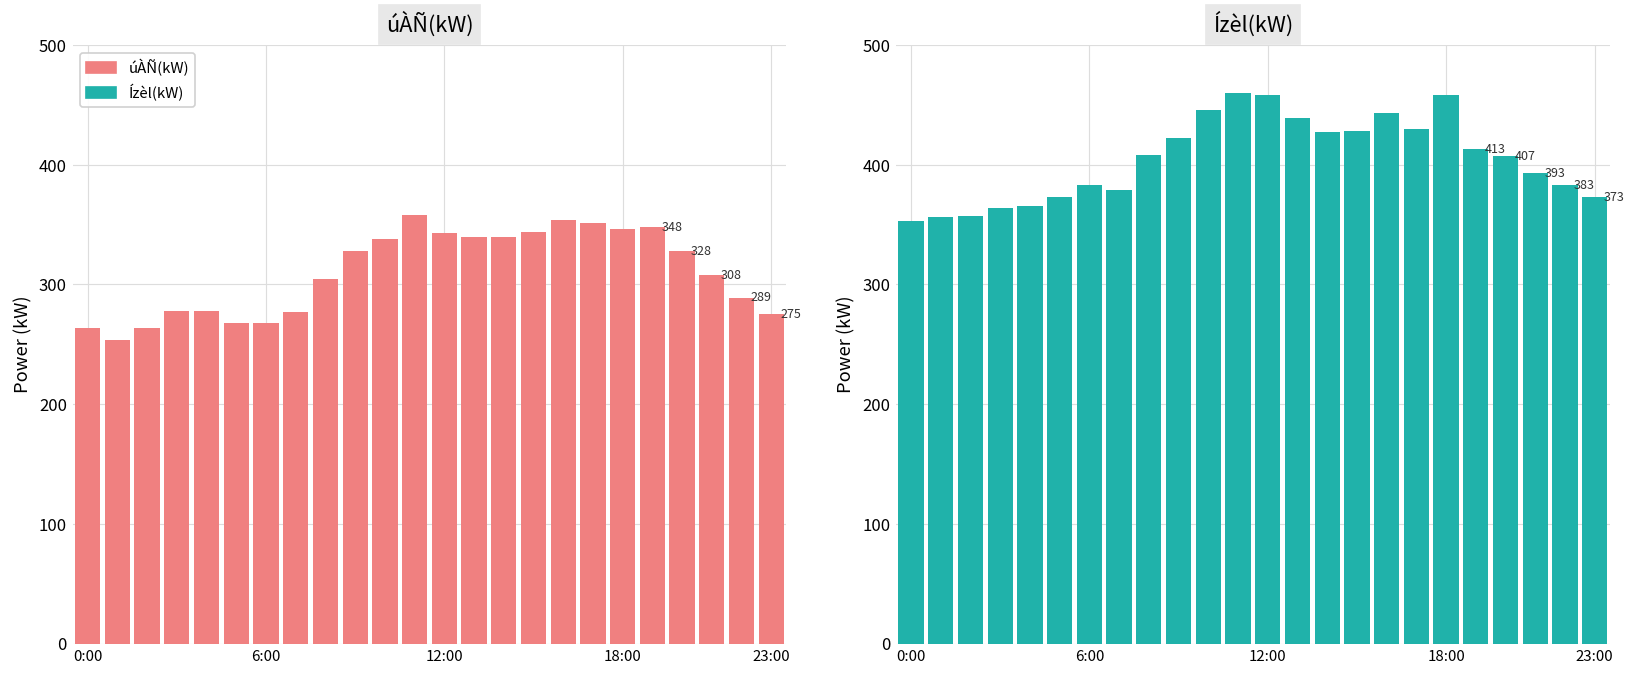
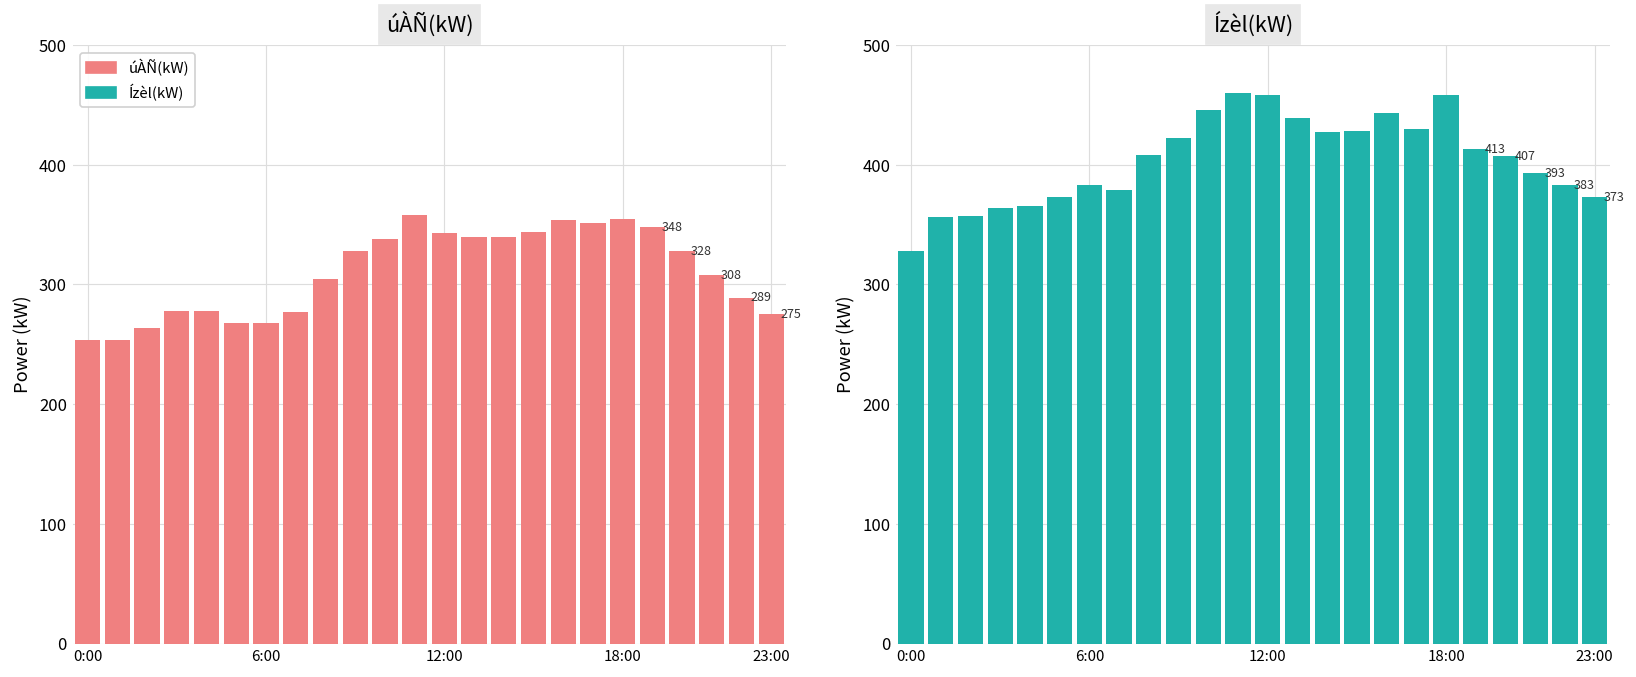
  {
    "úÀÑ(kW)": {
-     "0:00": 260,
+     "0:00": 250,
      "6:00": 270,
      "12:00": 340,
-     "18:00": 350
+     "18:00": 360
    },
    "Ízèl(kW)": {
-     "0:00": 350,
+     "0:00": 330,
      "6:00": 380,
      "12:00": 460,
      "18:00": 460
    }
  }
